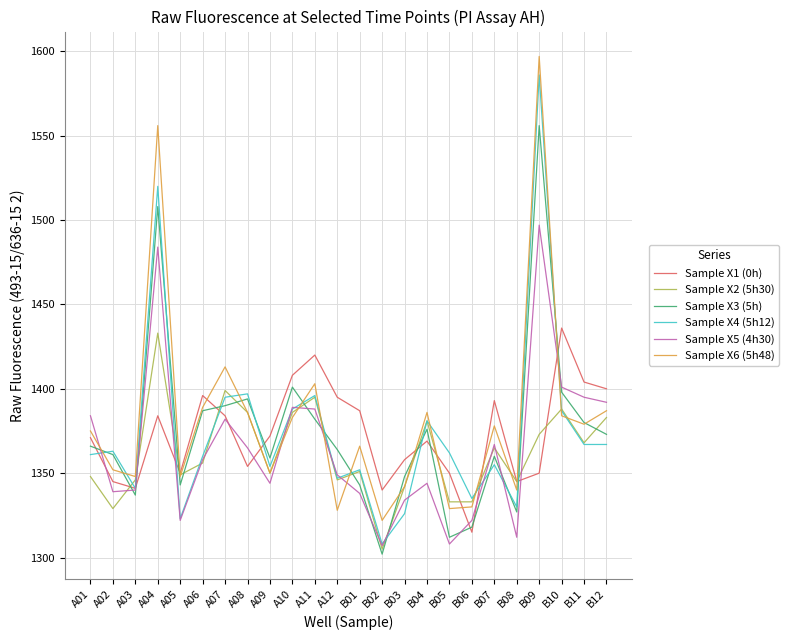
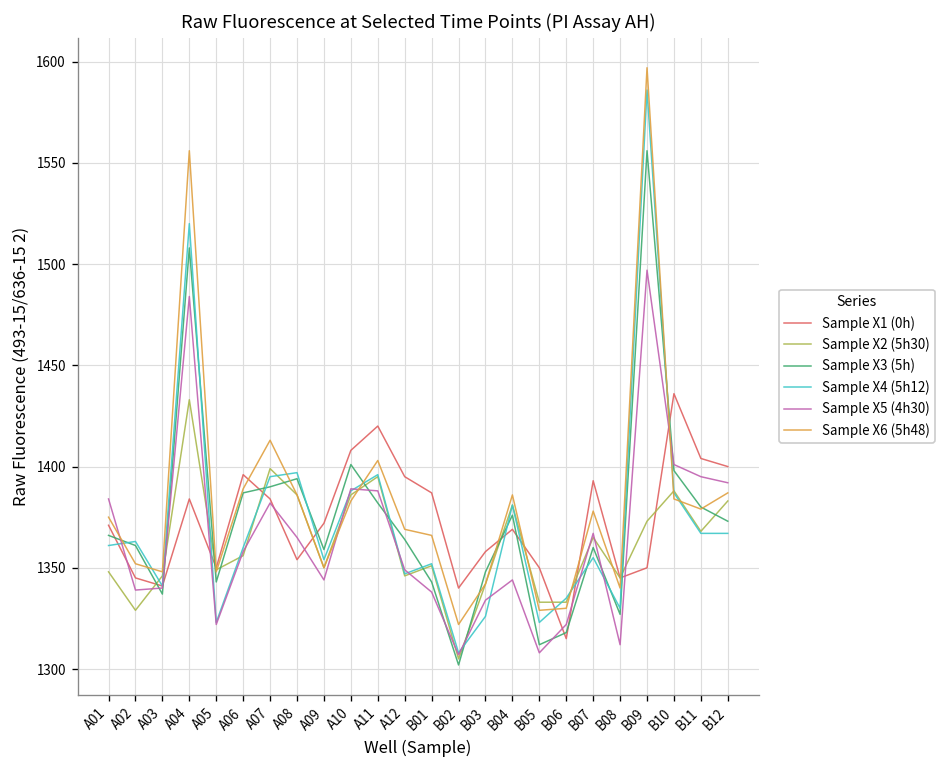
  {
    "Sample X1 (0h)": {
      "A01": 1371,
      "A02": 1345,
      "A04": 1384,
      "A06": 1396,
      "A07": 1384,
      "A08": 1354,
      "A09": 1372,
      "A10": 1408,
      "A11": 1420,
      "A12": 1395,
      "B01": 1387,
      "B02": 1340,
      "B03": 1358,
      "B04": 1369,
      "B05": 1350,
      "B06": 1315,
      "B07": 1393,
      "B09": 1350,
      "B10": 1436,
      "B11": 1404,
      "B12": 1400
    },
    "Sample X2 (5h30)": {
      "A01": 1348,
      "A02": 1329,
      "A03": 1346,
      "A04": 1433,
      "A06": 1356,
      "A07": 1399,
      "A10": 1386,
      "B02": 1305,
      "B05": 1333,
      "B06": 1333,
      "B07": 1365,
      "B09": 1373,
      "B12": 1383
    },
    "Sample X3 (5h)": {
      "A01": 1366,
      "A02": 1361,
      "A03": 1337,
      "A04": 1508,
      "A05": 1343,
      "A06": 1387,
      "A07": 1390,
      "A08": 1394,
      "A09": 1359,
      "A10": 1401,
      "A11": 1382,
      "A12": 1364,
      "B01": 1343,
      "B02": 1302,
      "B03": 1348,
      "B04": 1376,
      "B05": 1312,
      "B06": 1318,
      "B07": 1360,
      "B08": 1327,
      "B09": 1556,
      "B10": 1398,
      "B12": 1373
    },
    "Sample X4 (5h12)": {
      "A01": 1361,
      "A02": 1363,
      "A04": 1520,
      "A06": 1360,
      "A07": 1395,
      "A08": 1397,
      "A09": 1354,
      "B03": 1326,
-     "B05": 1362,
+     "B05": 1323,
      "B06": 1335,
      "B07": 1355,
      "B08": 1330,
      "B09": 1586,
      "B12": 1367
    },
    "Sample X5 (4h30)": {
      "A01": 1384,
      "A02": 1339,
      "A04": 1484,
      "A06": 1358,
      "A07": 1382,
      "A08": 1365,
      "A09": 1344,
      "A11": 1388,
      "A12": 1349,
      "B01": 1338,
      "B03": 1334,
      "B04": 1344,
      "B05": 1308,
      "B06": 1322,
      "B07": 1367,
      "B08": 1312,
      "B09": 1497,
      "B10": 1401,
      "B11": 1395,
      "B12": 1392
    },
    "Sample X6 (5h48)": {
      "A01": 1375,
      "A02": 1352,
      "A03": 1348,
      "A04": 1556,
      "A06": 1389,
      "A07": 1413,
      "A10": 1383,
      "A11": 1403,
-     "A12": 1328,
+     "A12": 1369,
      "B01": 1366,
      "B02": 1322,
      "B04": 1386,
      "B05": 1329,
      "B06": 1330,
      "B07": 1378,
      "B08": 1340,
      "B09": 1597,
      "B10": 1384,
      "B12": 1387
    }
  }
